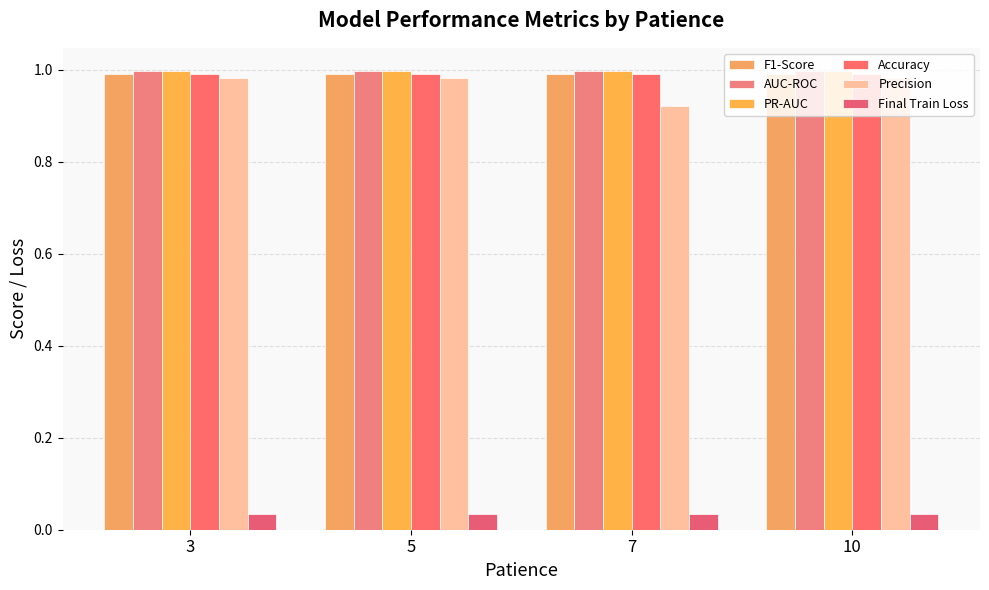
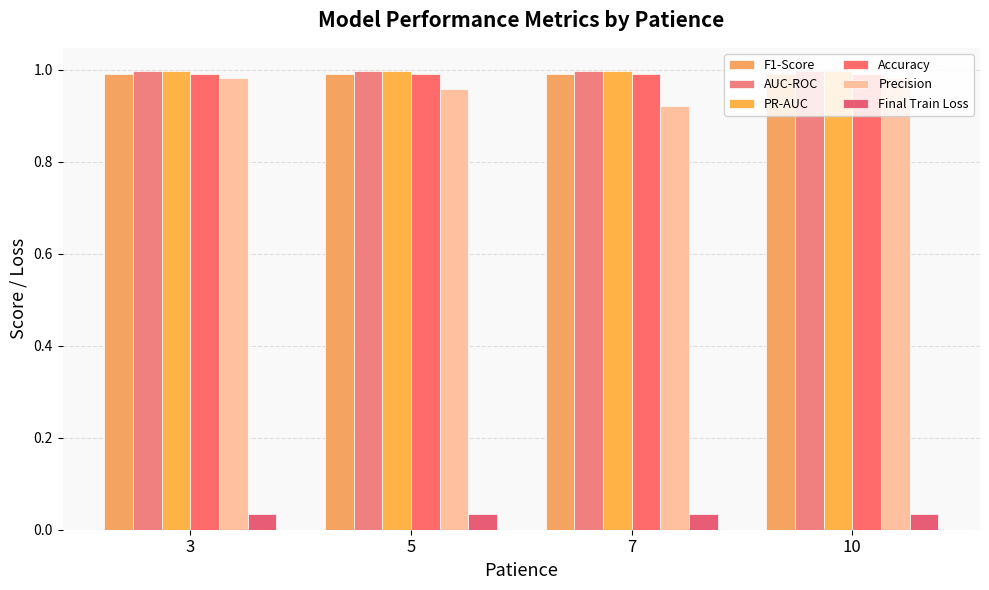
  {
    "Precision": {
      "3": 0.98,
-     "5": 0.98,
+     "5": 0.96,
      "7": 0.92
    }
  }
